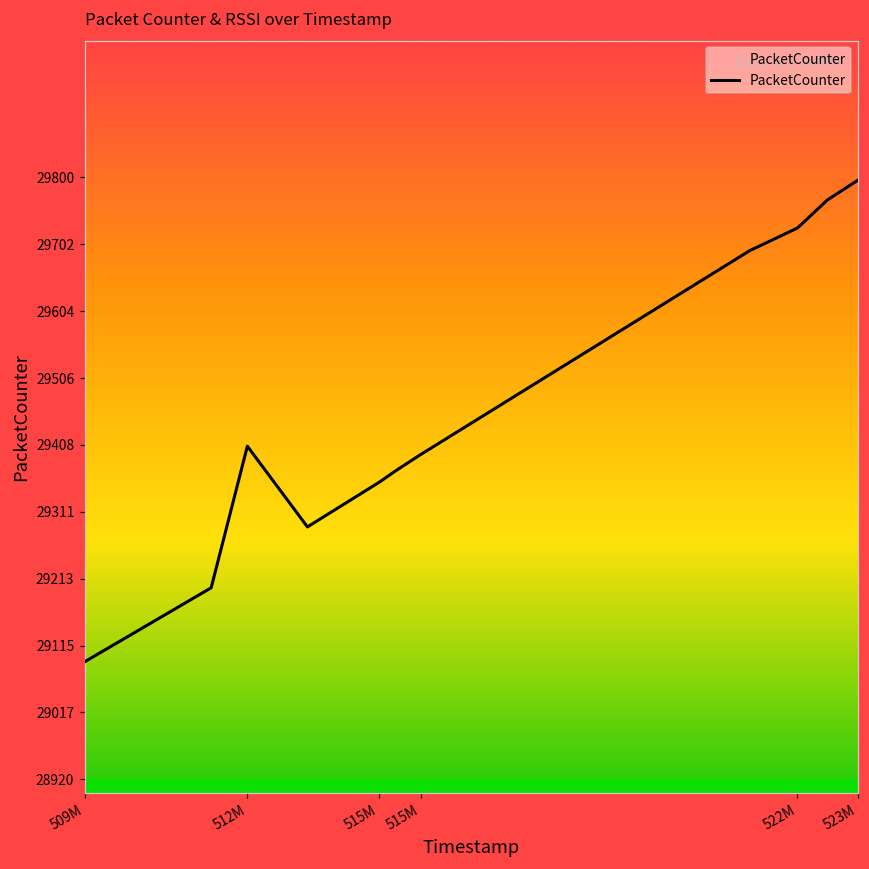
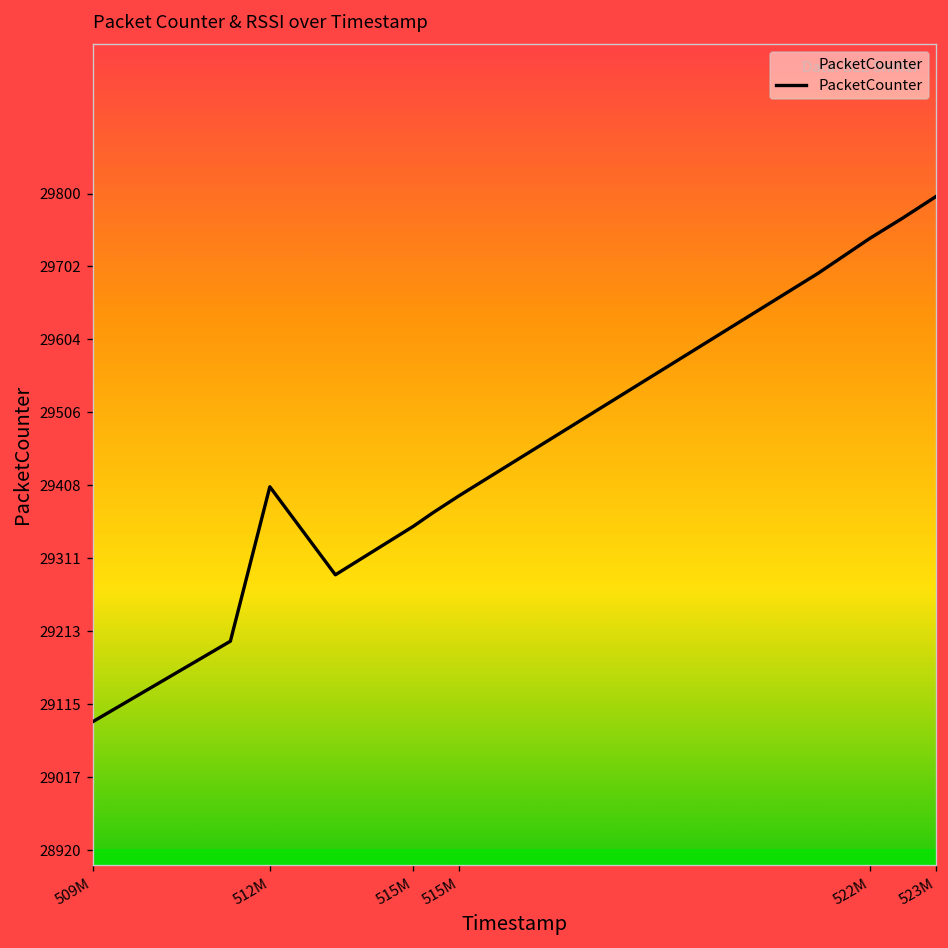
  {
    "509M": 29090,
    "512M": 29410,
-   "522M": 29730,
+   "522M": 29740,
    "523M": 29800
  }
